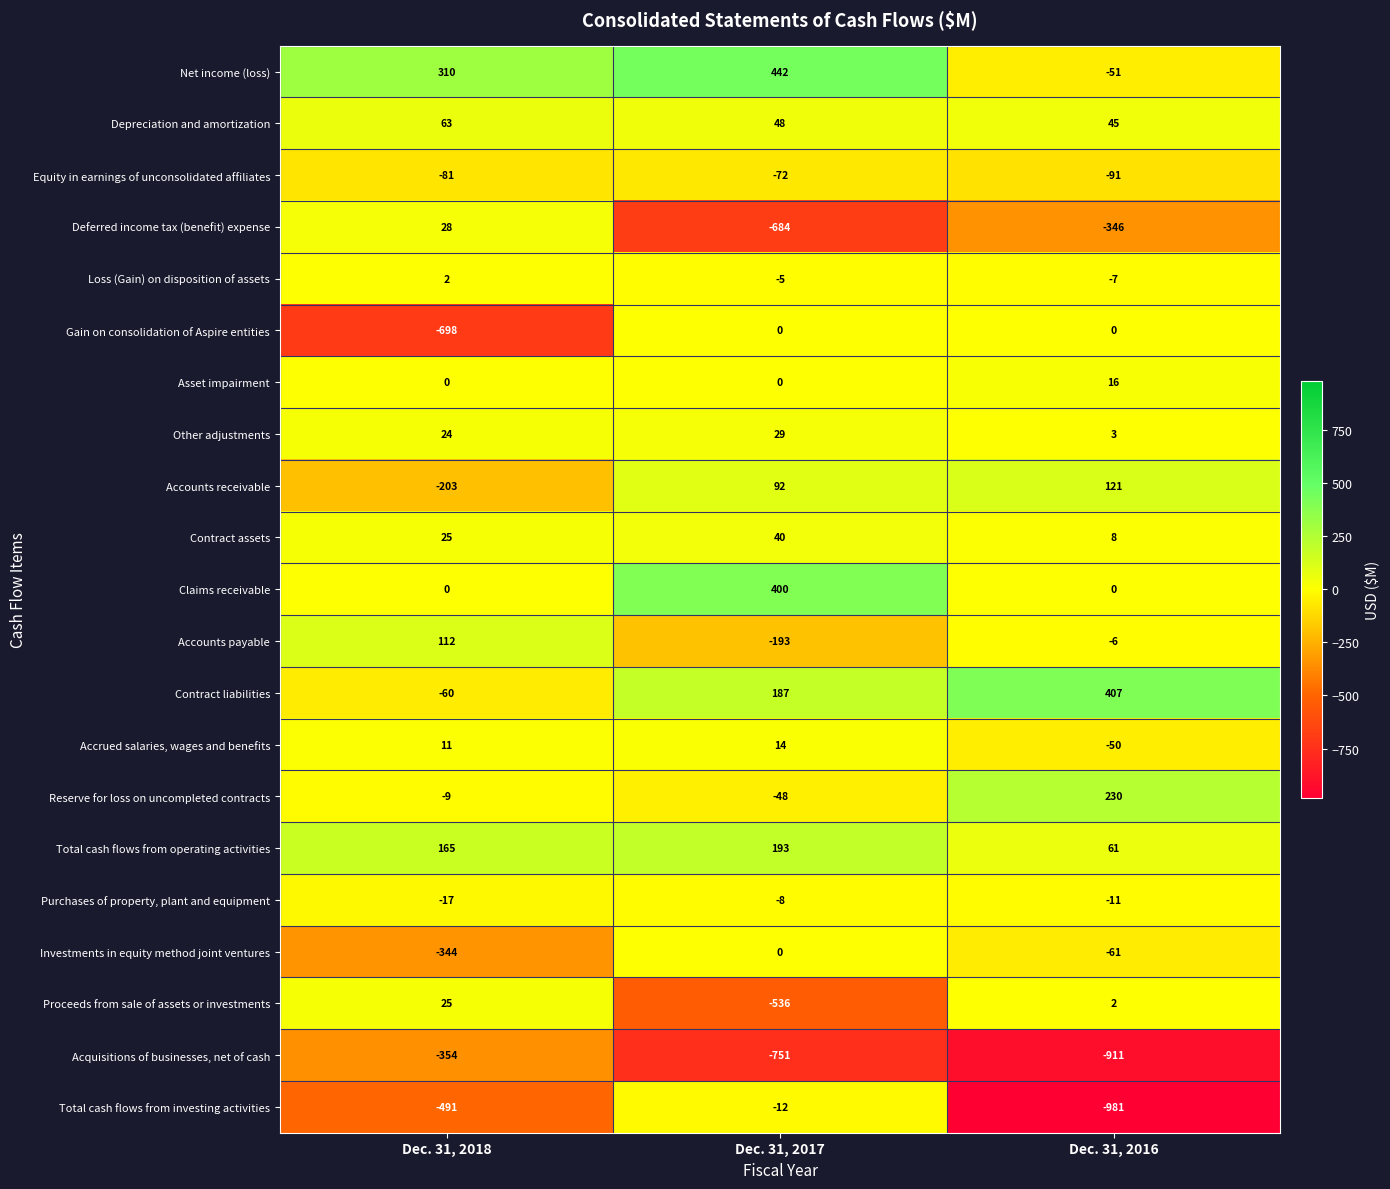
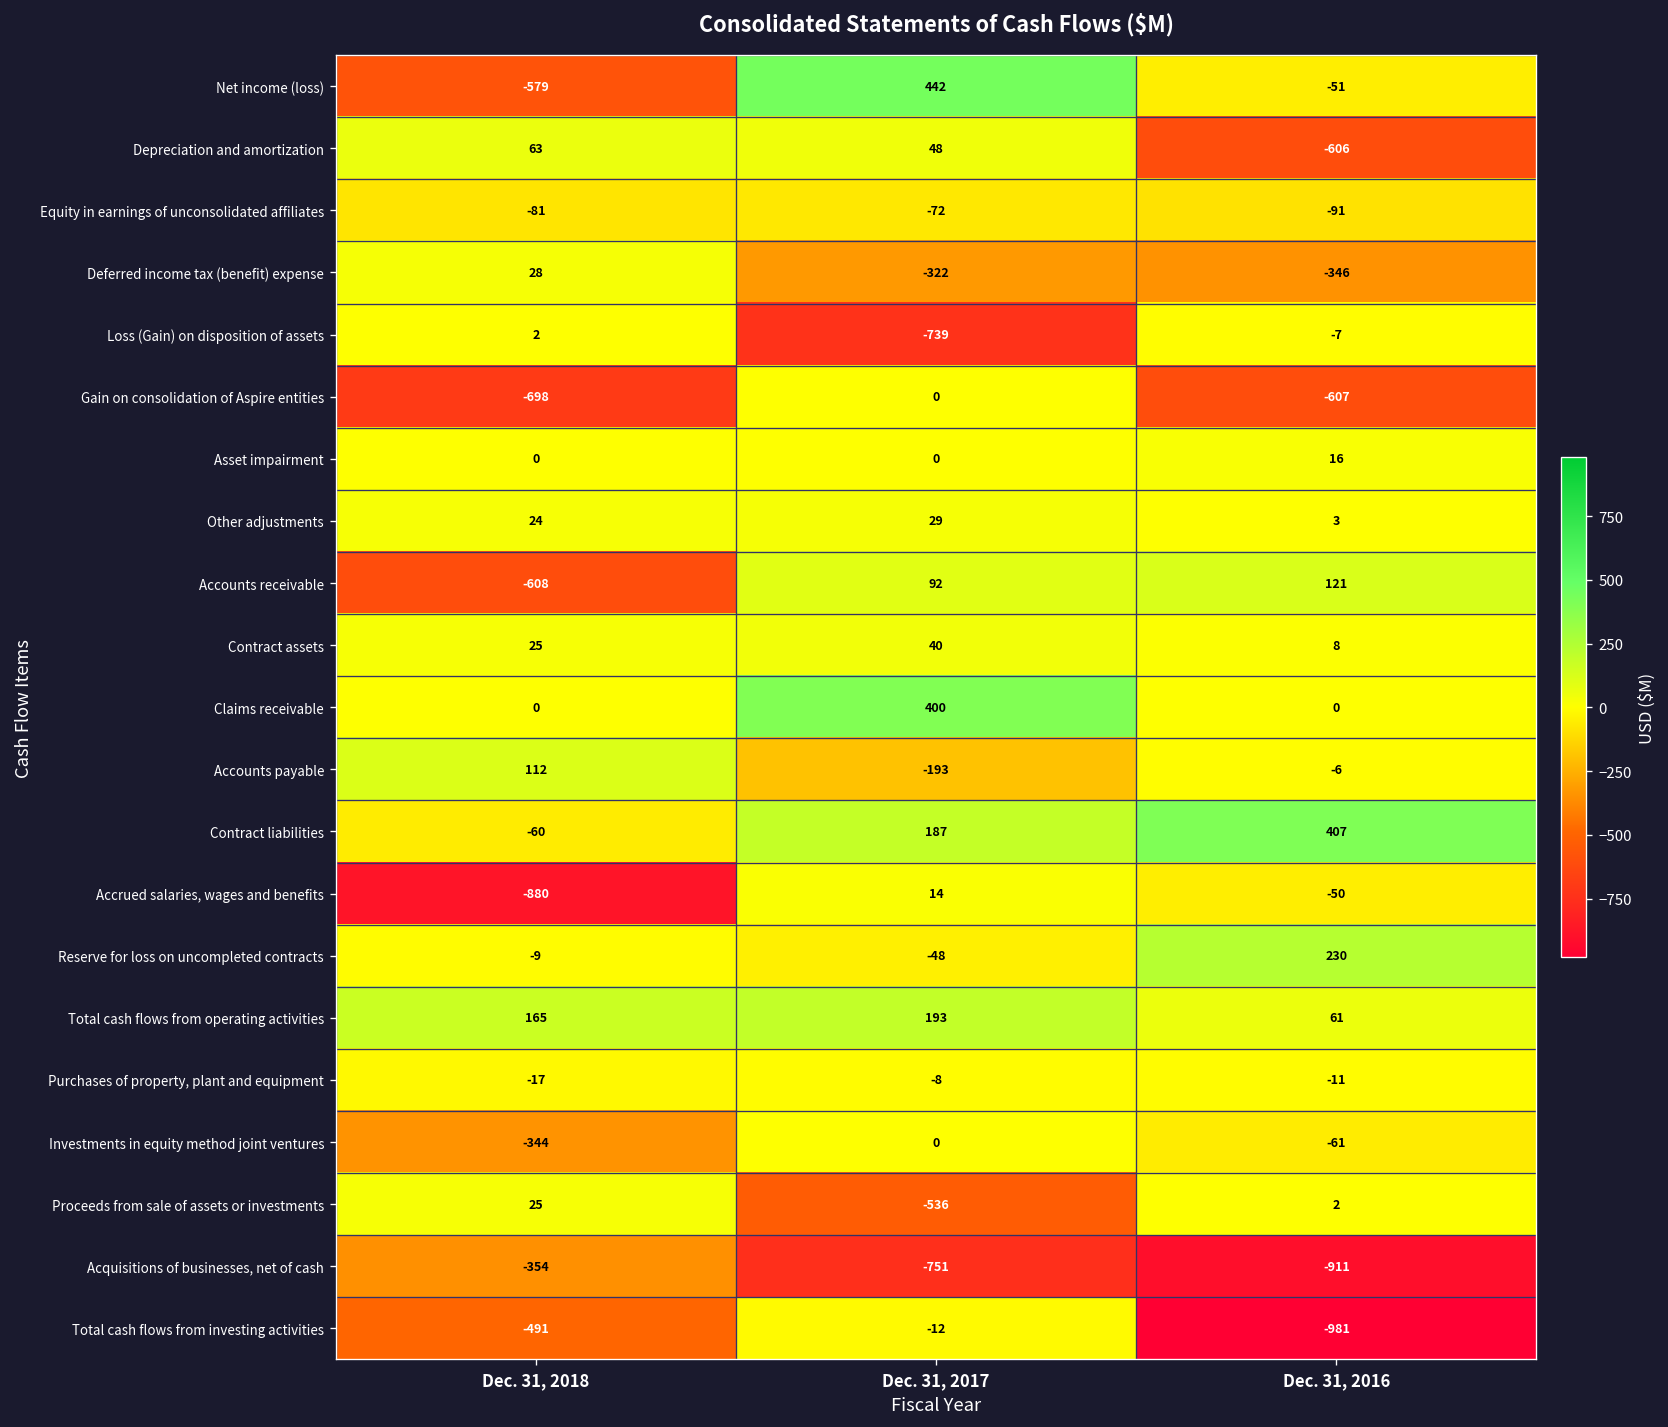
  {
    "Net income (loss)": {
-     "Dec. 31, 2018": 310,
+     "Dec. 31, 2018": -579,
      "Dec. 31, 2017": 442,
      "Dec. 31, 2016": -51
    },
    "Depreciation and amortization": {
      "Dec. 31, 2018": 63,
      "Dec. 31, 2017": 48,
-     "Dec. 31, 2016": 45
+     "Dec. 31, 2016": -606
    },
    "Equity in earnings of unconsolidated affiliates": {
      "Dec. 31, 2018": -81,
      "Dec. 31, 2017": -72,
      "Dec. 31, 2016": -91
    },
    "Deferred income tax (benefit) expense": {
      "Dec. 31, 2018": 28,
-     "Dec. 31, 2017": -684,
+     "Dec. 31, 2017": -322,
      "Dec. 31, 2016": -346
    },
    "Loss (Gain) on disposition of assets": {
      "Dec. 31, 2018": 2,
-     "Dec. 31, 2017": -5,
+     "Dec. 31, 2017": -739,
      "Dec. 31, 2016": -7
    },
    "Gain on consolidation of Aspire entities": {
      "Dec. 31, 2018": -698,
      "Dec. 31, 2017": 0,
-     "Dec. 31, 2016": 0
+     "Dec. 31, 2016": -607
    },
    "Asset impairment": {
      "Dec. 31, 2018": 0,
      "Dec. 31, 2017": 0,
      "Dec. 31, 2016": 16
    },
    "Other adjustments": {
      "Dec. 31, 2018": 24,
      "Dec. 31, 2017": 29,
      "Dec. 31, 2016": 3
    },
    "Accounts receivable": {
-     "Dec. 31, 2018": -203,
+     "Dec. 31, 2018": -608,
      "Dec. 31, 2017": 92,
      "Dec. 31, 2016": 121
    },
    "Contract assets": {
      "Dec. 31, 2018": 25,
      "Dec. 31, 2017": 40,
      "Dec. 31, 2016": 8
    },
    "Claims receivable": {
      "Dec. 31, 2018": 0,
      "Dec. 31, 2017": 400,
      "Dec. 31, 2016": 0
    },
    "Accounts payable": {
      "Dec. 31, 2018": 112,
      "Dec. 31, 2017": -193,
      "Dec. 31, 2016": -6
    },
    "Contract liabilities": {
      "Dec. 31, 2018": -60,
      "Dec. 31, 2017": 187,
      "Dec. 31, 2016": 407
    },
    "Accrued salaries, wages and benefits": {
-     "Dec. 31, 2018": 11,
+     "Dec. 31, 2018": -880,
      "Dec. 31, 2017": 14,
      "Dec. 31, 2016": -50
    },
    "Reserve for loss on uncompleted contracts": {
      "Dec. 31, 2018": -9,
      "Dec. 31, 2017": -48,
      "Dec. 31, 2016": 230
    },
    "Total cash flows from operating activities": {
      "Dec. 31, 2018": 165,
      "Dec. 31, 2017": 193,
      "Dec. 31, 2016": 61
    },
    "Purchases of property, plant and equipment": {
      "Dec. 31, 2018": -17,
      "Dec. 31, 2017": -8,
      "Dec. 31, 2016": -11
    },
    "Investments in equity method joint ventures": {
      "Dec. 31, 2018": -344,
      "Dec. 31, 2017": 0,
      "Dec. 31, 2016": -61
    },
    "Proceeds from sale of assets or investments": {
      "Dec. 31, 2018": 25,
      "Dec. 31, 2017": -536,
      "Dec. 31, 2016": 2
    },
    "Acquisitions of businesses, net of cash": {
      "Dec. 31, 2018": -354,
      "Dec. 31, 2017": -751,
      "Dec. 31, 2016": -911
    },
    "Total cash flows from investing activities": {
      "Dec. 31, 2018": -491,
      "Dec. 31, 2017": -12,
      "Dec. 31, 2016": -981
    }
  }
